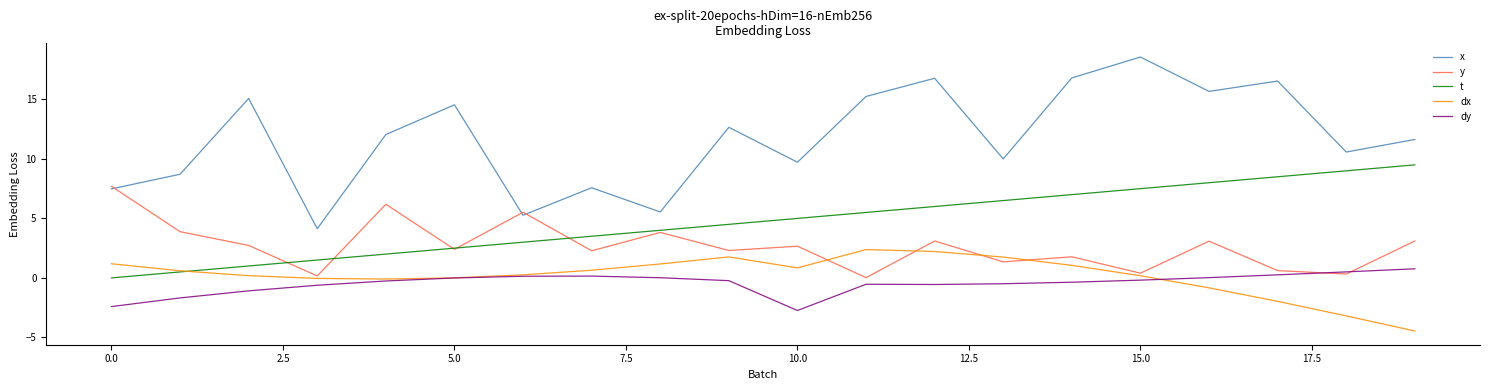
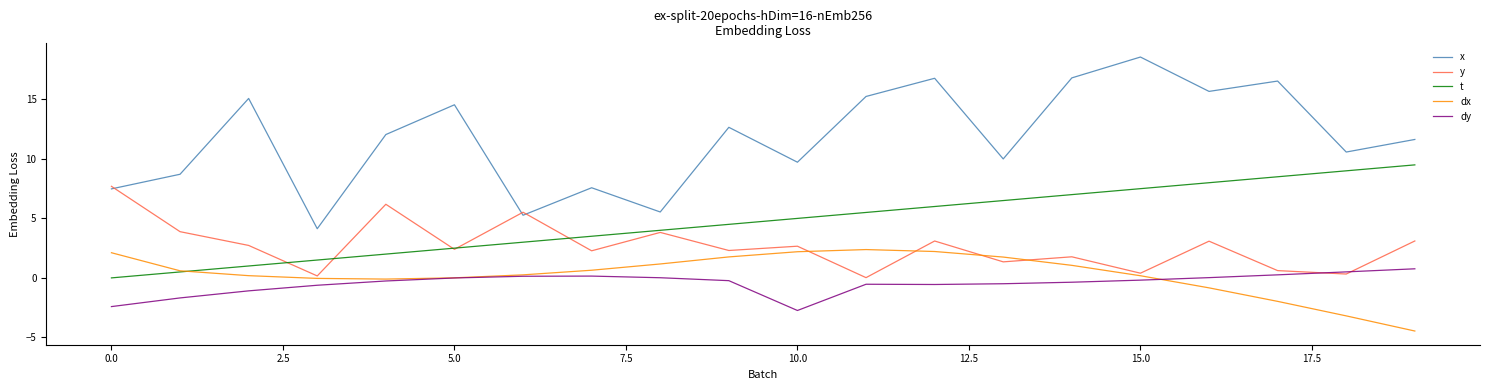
  {
    "x": {
      "0.0": 7.5,
      "5.0": 14.6,
      "10.0": 9.7,
      "15.0": 18.6
    },
    "y": {
      "0.0": 7.7,
      "10.0": 2.7
    },
    "t": {
      "0.0": 0.0,
      "10.0": 5.0,
      "15.0": 7.5
    },
    "dx": {
-     "0.0": 1.2,
-     "10.0": 0.8
+     "0.0": 2.1,
+     "10.0": 2.2
    },
    "dy": {
      "0.0": -2.4,
      "10.0": -2.7,
      "15.0": -0.2
    }
  }
